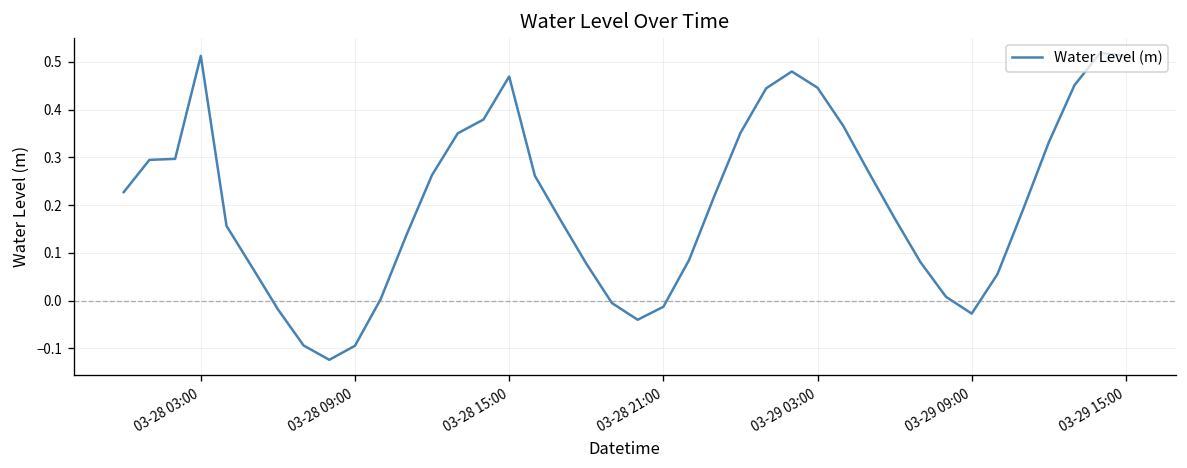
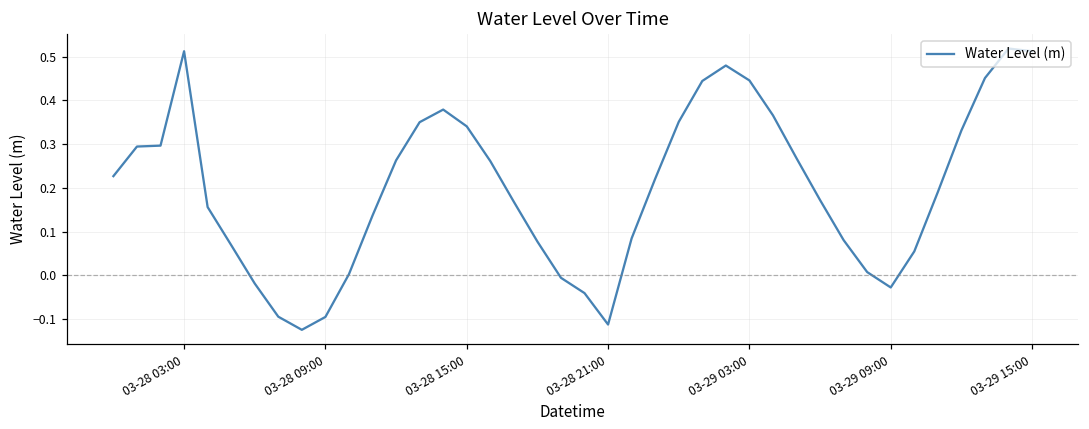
  {
    "03-28 03:00": 0.51,
    "03-28 09:00": -0.09,
-   "03-28 15:00": 0.47,
-   "03-28 21:00": -0.01,
+   "03-28 15:00": 0.34,
+   "03-28 21:00": -0.11,
    "03-29 03:00": 0.45,
    "03-29 09:00": -0.03
  }
